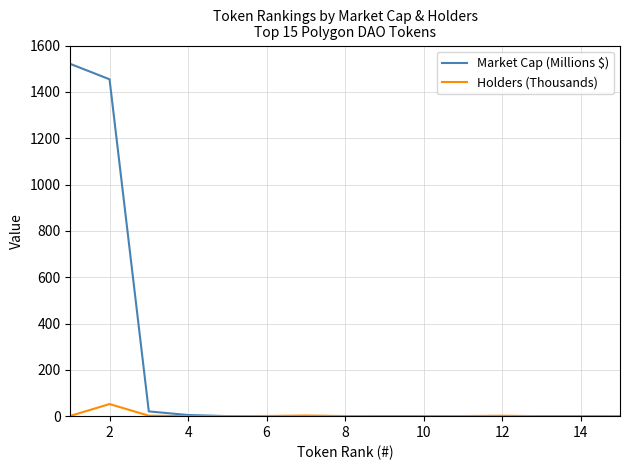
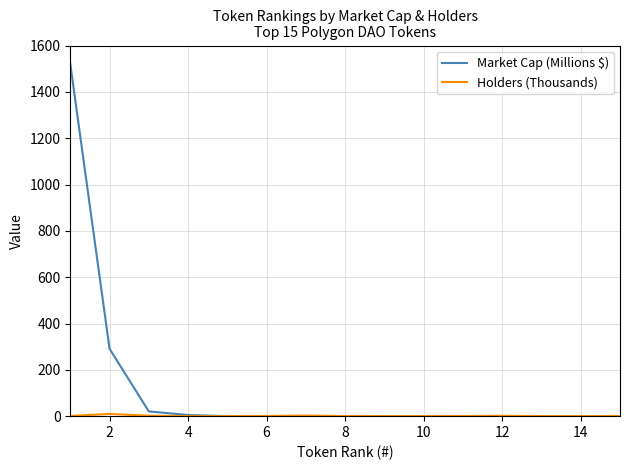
  {
    "Market Cap (Millions $)": {
-     "2": 1450
+     "2": 290
    },
    "Holders (Thousands)": {
-     "2": 50
+     "2": 10
    }
  }
